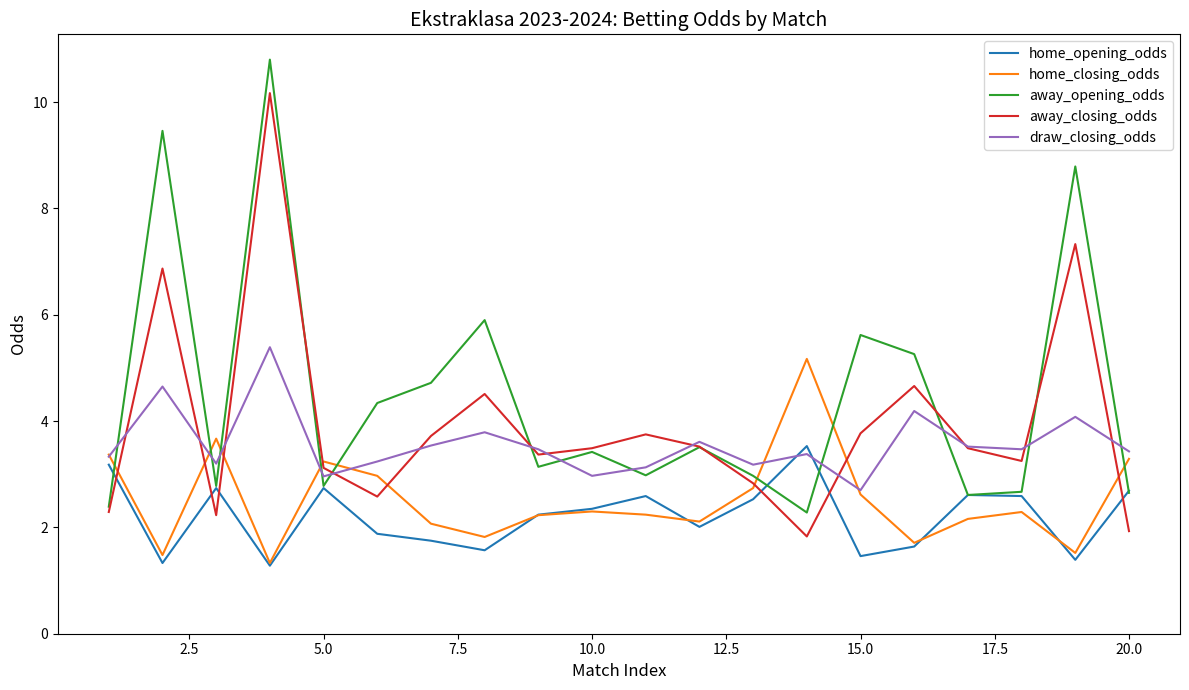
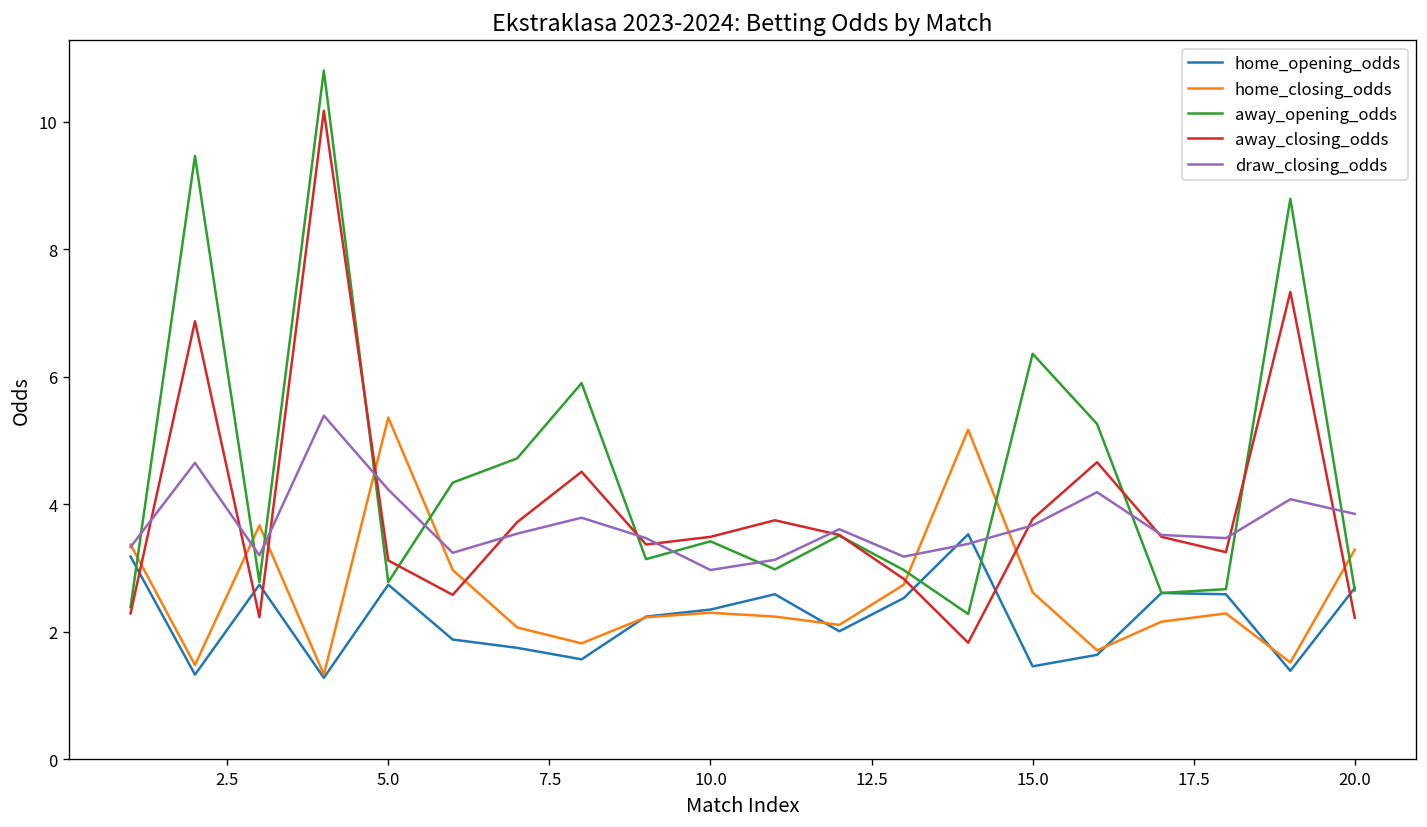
  {
    "home_opening_odds": {
      "10.0": 2.4,
      "15.0": 1.5
    },
    "home_closing_odds": {
-     "5.0": 3.2,
+     "5.0": 5.4,
      "10.0": 2.3,
      "15.0": 2.6,
      "20.0": 3.3
    },
    "away_opening_odds": {
      "10.0": 3.4,
-     "15.0": 5.6
+     "15.0": 6.4
    },
    "away_closing_odds": {
      "5.0": 3.1,
      "10.0": 3.5,
      "15.0": 3.8,
-     "20.0": 1.9
+     "20.0": 2.2
    },
    "draw_closing_odds": {
-     "5.0": 3.0,
+     "5.0": 4.2,
      "10.0": 3.0,
-     "15.0": 2.7,
-     "20.0": 3.4
+     "15.0": 3.7,
+     "20.0": 3.9
    }
  }
